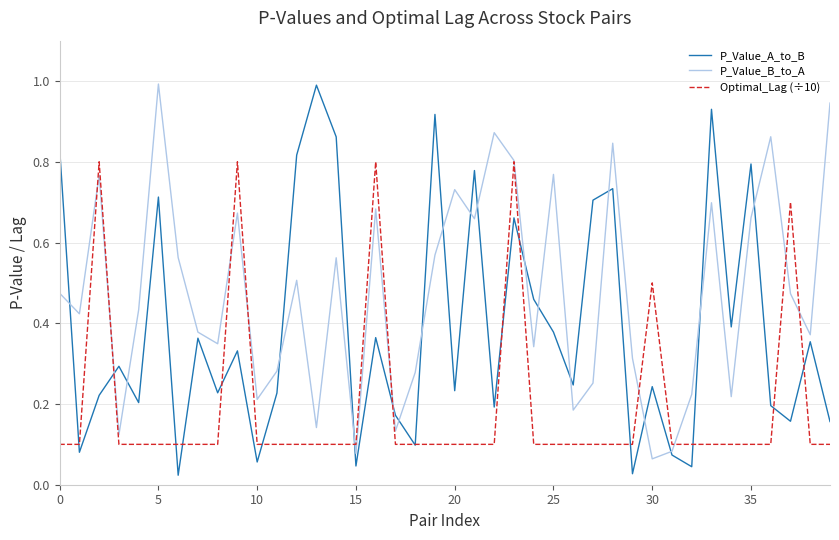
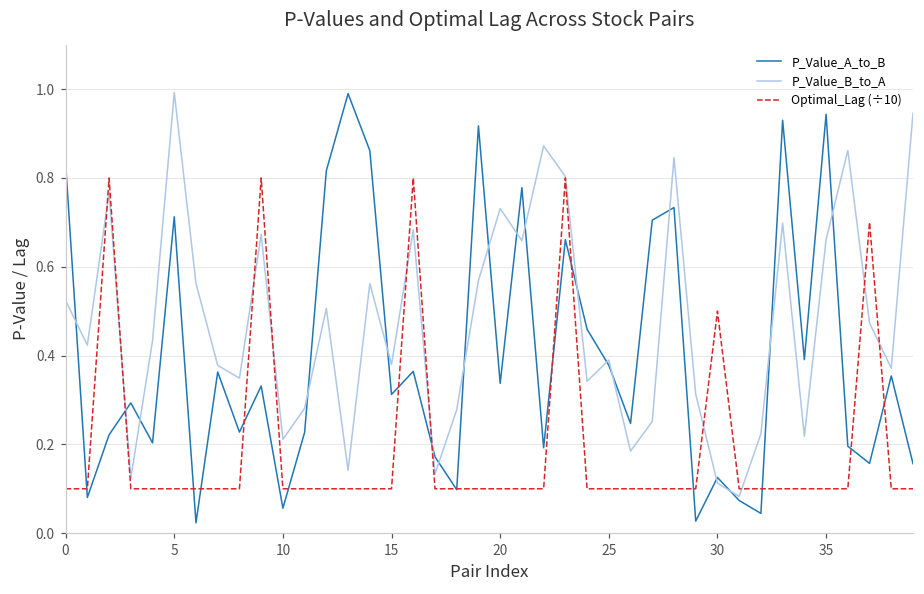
  {
    "P_Value_A_to_B": {
      "0": 0.83,
      "5": 0.71,
      "10": 0.06,
-     "15": 0.05,
-     "20": 0.23,
+     "15": 0.31,
+     "20": 0.34,
      "25": 0.38,
-     "30": 0.24,
-     "35": 0.79
+     "30": 0.13,
+     "35": 0.94
    },
    "P_Value_B_to_A": {
-     "0": 0.47,
+     "0": 0.52,
      "5": 0.99,
      "10": 0.21,
-     "15": 0.08,
+     "15": 0.38,
      "20": 0.73,
-     "25": 0.77,
-     "30": 0.06,
+     "25": 0.39,
+     "30": 0.11,
      "35": 0.66
    },
    "Optimal_Lag (÷10)": {
      "0": 0.10,
      "5": 0.10,
      "10": 0.10,
      "15": 0.10,
      "20": 0.10,
      "25": 0.10,
      "30": 0.50,
      "35": 0.10
    }
  }
